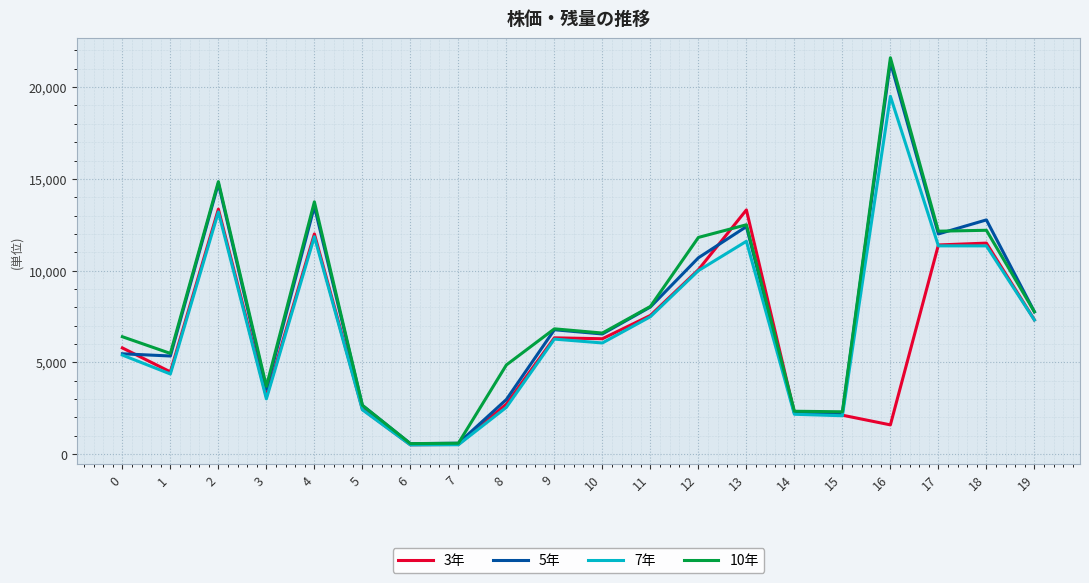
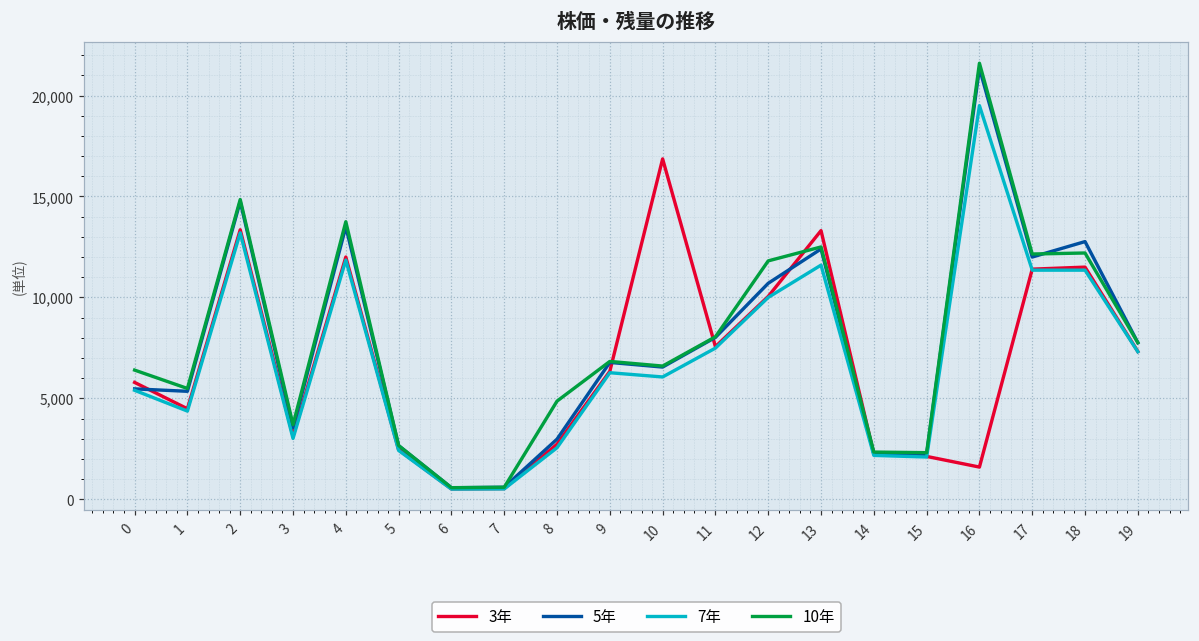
  {
    "3年": {
      "0": "5,800",
      "2": "13,400",
      "4": "12,000",
      "8": "2,700",
-     "10": "6,300",
+     "10": "16,900",
      "13": "13,300",
      "16": "1,600",
      "18": "11,500"
    },
    "5年": {
      "1": "5,400",
      "3": "3,500",
      "4": "13,500",
      "8": "3,000",
      "12": "10,700",
      "16": "21,400",
      "17": "12,000",
      "18": "12,800"
    },
    "7年": {
      "2": "13,200",
      "4": "11,900",
      "8": "2,600",
      "10": "6,100",
      "13": "11,600",
      "16": "19,500",
      "18": "11,400"
    },
    "10年": {
      "0": "6,400",
      "1": "5,500",
      "3": "3,700",
      "4": "13,800",
      "8": "4,900",
      "12": "11,800",
      "16": "21,600",
      "17": "12,200",
      "18": "12,200"
    }
  }
